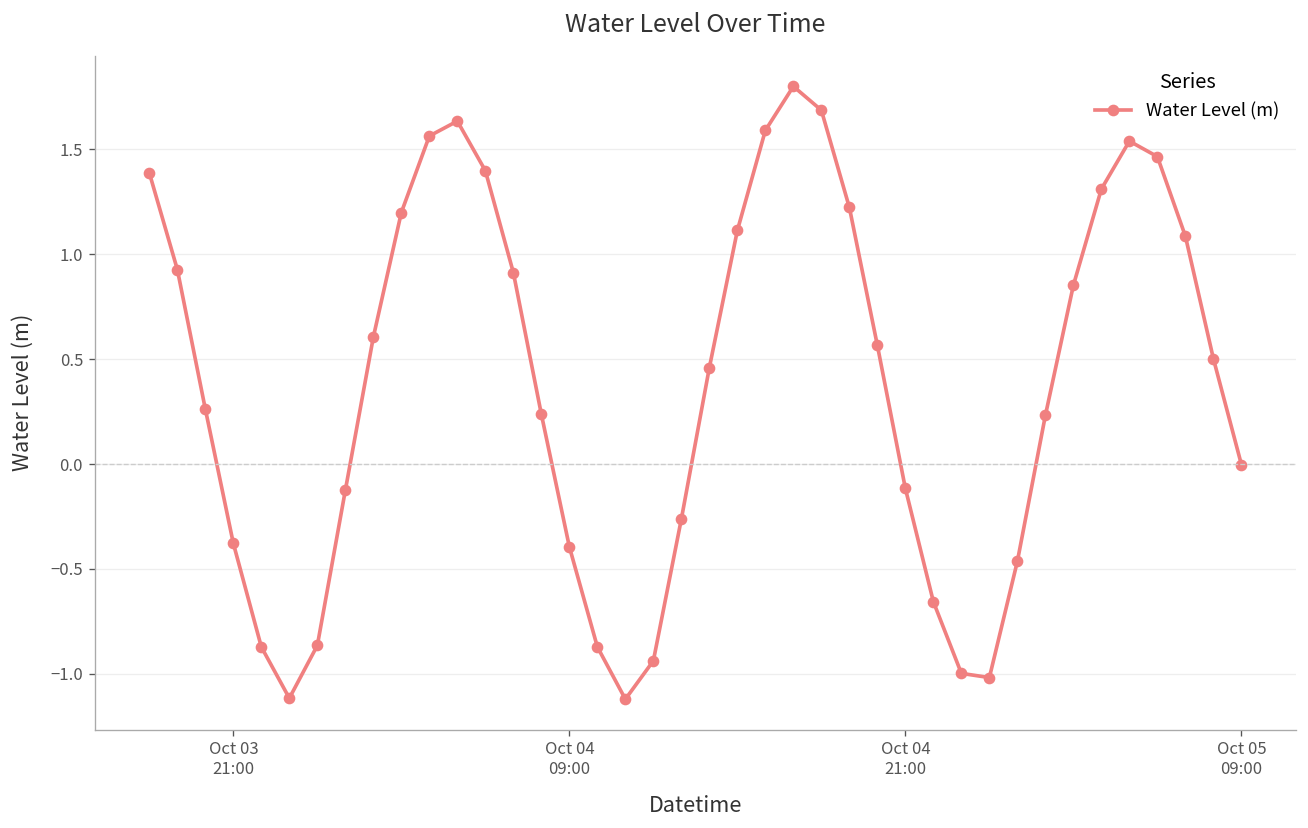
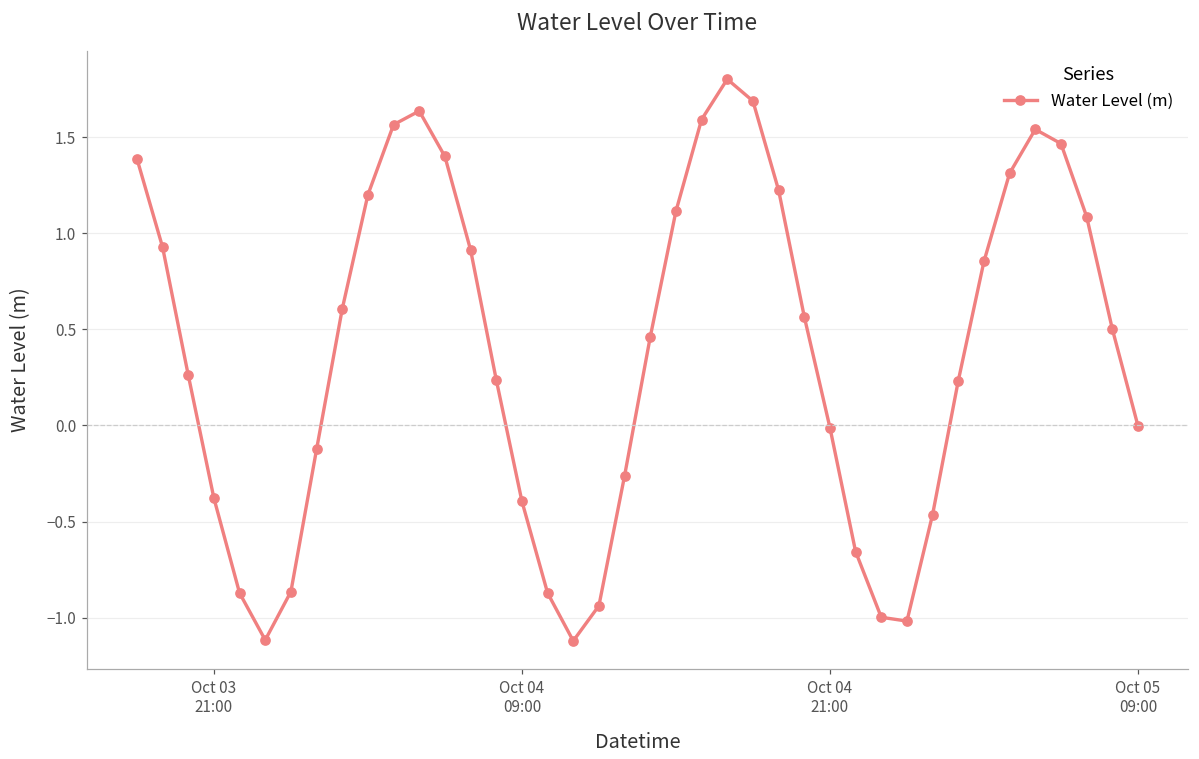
  {
    "Oct 03 21:00": -0.38,
    "Oct 04 09:00": -0.39,
-   "Oct 04 21:00": -0.12,
+   "Oct 04 21:00": -0.01,
    "Oct 05 09:00": 0.00
  }
